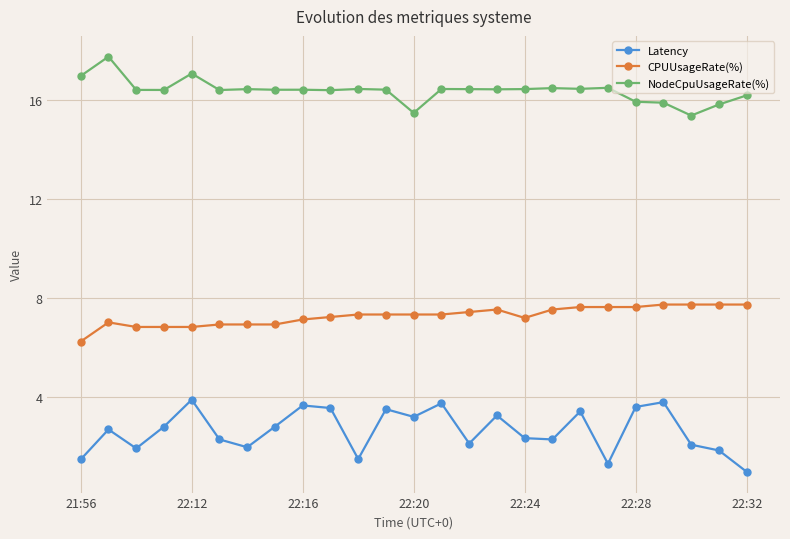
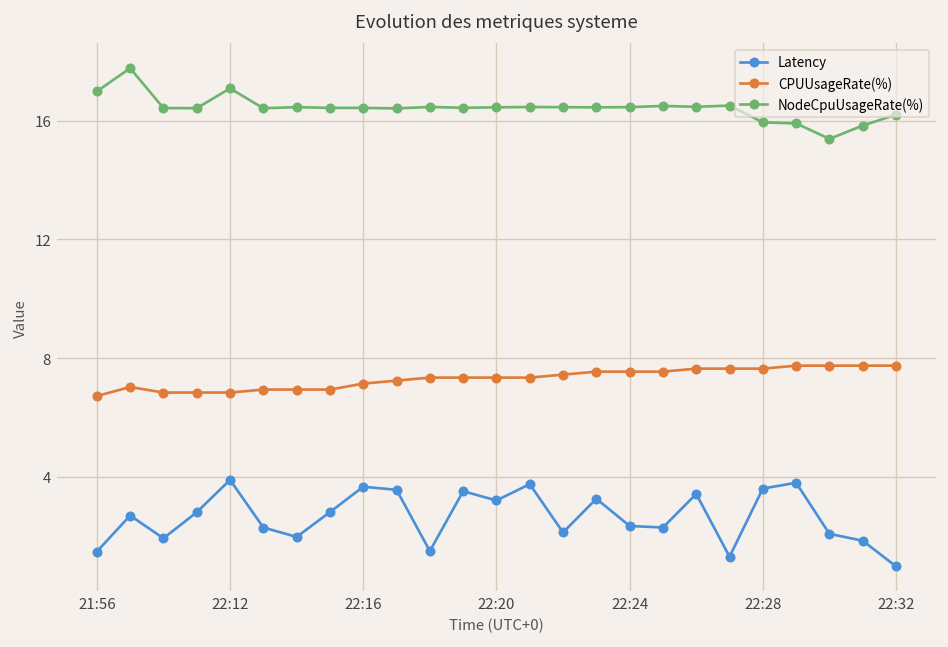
  {
    "Latency": {
      "21:56": 1.5,
      "22:12": 3.9,
      "22:16": 3.7,
      "22:20": 3.2,
      "22:24": 2.3,
      "22:28": 3.6,
      "22:32": 1.0
    },
    "CPUUsageRate(%)": {
-     "21:56": 6.3,
+     "21:56": 6.7,
      "22:12": 6.8,
      "22:16": 7.1,
      "22:20": 7.3,
-     "22:24": 7.2,
+     "22:24": 7.5,
      "22:28": 7.6,
      "22:32": 7.7
    },
    "NodeCpuUsageRate(%)": {
      "21:56": 17.0,
      "22:12": 17.1,
      "22:16": 16.4,
-     "22:20": 15.5,
+     "22:20": 16.5,
      "22:24": 16.5,
      "22:28": 15.9,
      "22:32": 16.2
    }
  }
